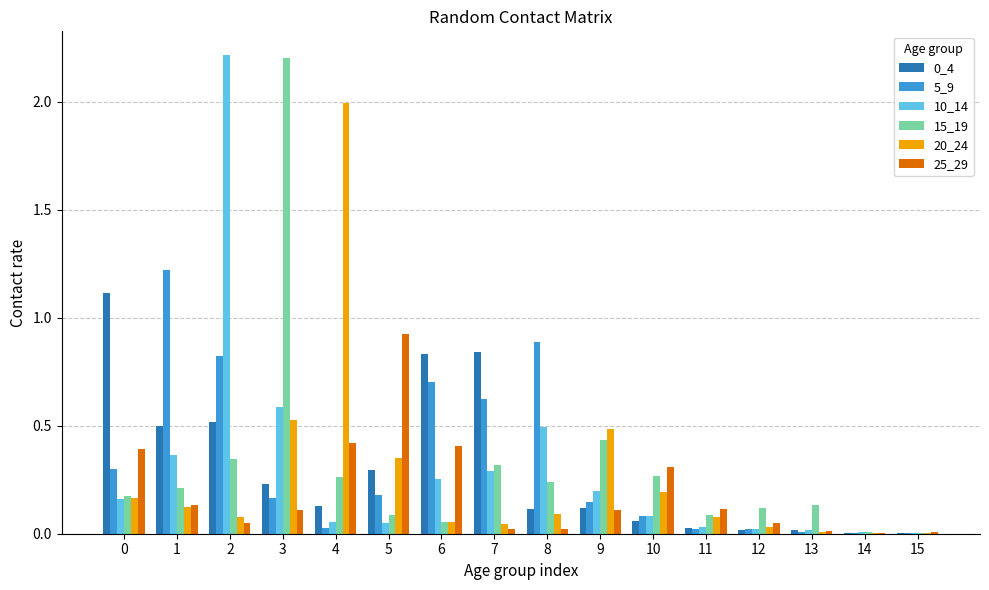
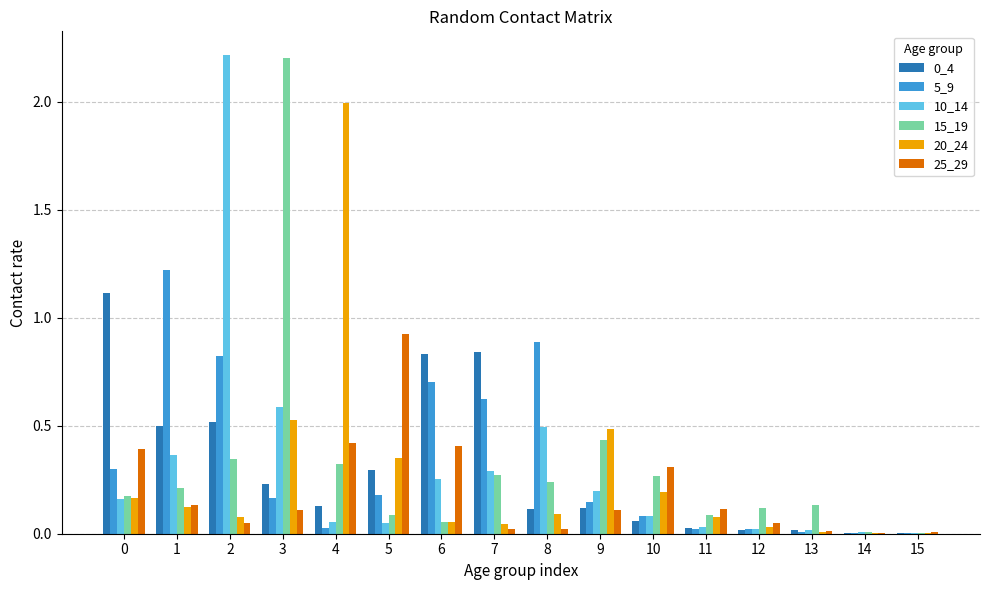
  {
    "15_19": {
      "0": 0.18,
      "1": 0.21,
      "2": 0.35,
      "3": 2.20,
-     "4": 0.26,
+     "4": 0.32,
      "5": 0.09,
      "6": 0.05,
-     "7": 0.32,
+     "7": 0.27,
      "8": 0.24,
      "9": 0.43,
      "10": 0.27,
      "11": 0.09,
      "12": 0.12,
      "13": 0.13
    }
  }
